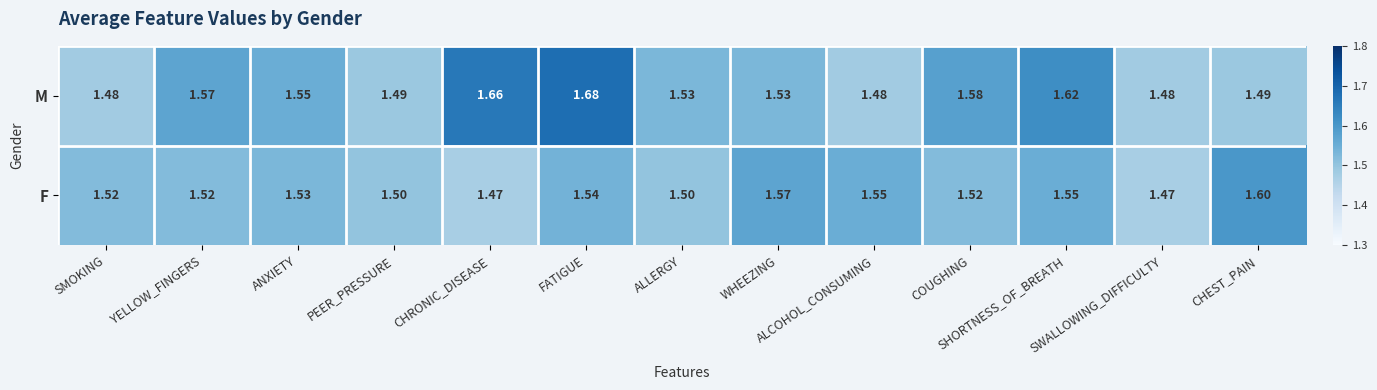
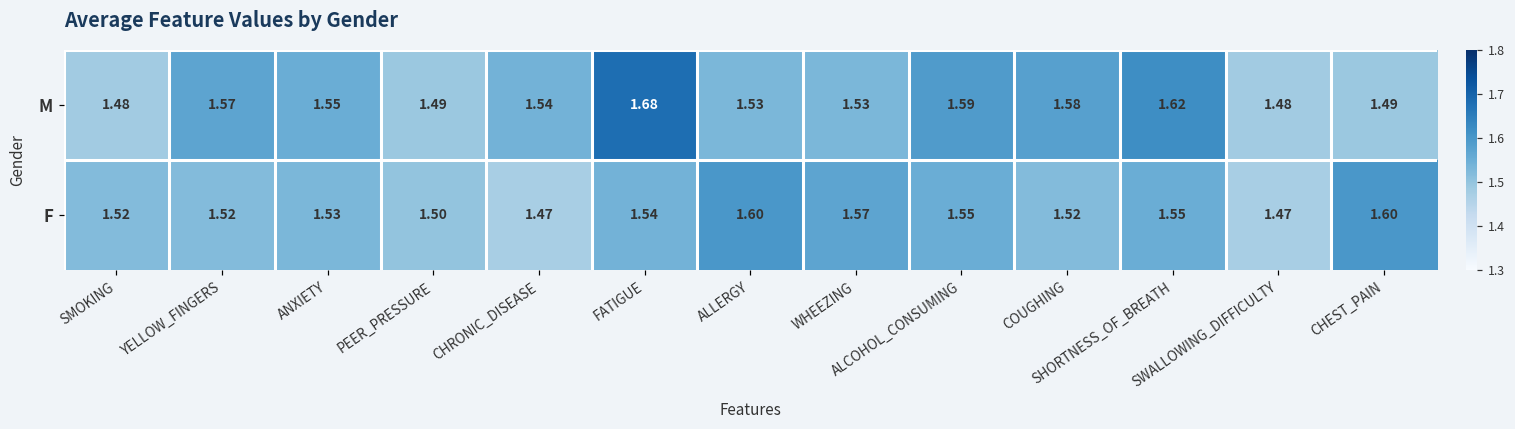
  {
    "M": {
      "SMOKING": 1.48,
      "YELLOW_FINGERS": 1.57,
      "ANXIETY": 1.55,
      "PEER_PRESSURE": 1.49,
-     "CHRONIC_DISEASE": 1.66,
+     "CHRONIC_DISEASE": 1.54,
      "FATIGUE": 1.68,
      "ALLERGY": 1.53,
      "WHEEZING": 1.53,
-     "ALCOHOL_CONSUMING": 1.48,
+     "ALCOHOL_CONSUMING": 1.59,
      "COUGHING": 1.58,
      "SHORTNESS_OF_BREATH": 1.62,
      "SWALLOWING_DIFFICULTY": 1.48,
      "CHEST_PAIN": 1.49
    },
    "F": {
      "SMOKING": 1.52,
      "YELLOW_FINGERS": 1.52,
      "ANXIETY": 1.53,
      "PEER_PRESSURE": 1.50,
      "CHRONIC_DISEASE": 1.47,
      "FATIGUE": 1.54,
-     "ALLERGY": 1.50,
+     "ALLERGY": 1.60,
      "WHEEZING": 1.57,
      "ALCOHOL_CONSUMING": 1.55,
      "COUGHING": 1.52,
      "SHORTNESS_OF_BREATH": 1.55,
      "SWALLOWING_DIFFICULTY": 1.47,
      "CHEST_PAIN": 1.60
    }
  }
